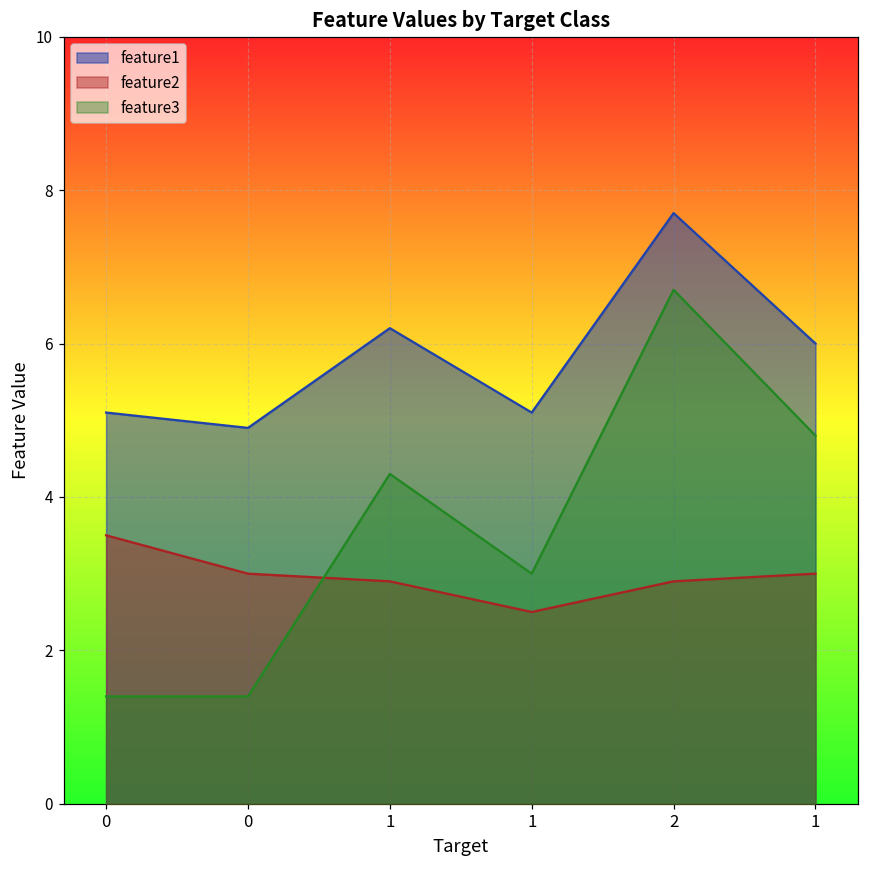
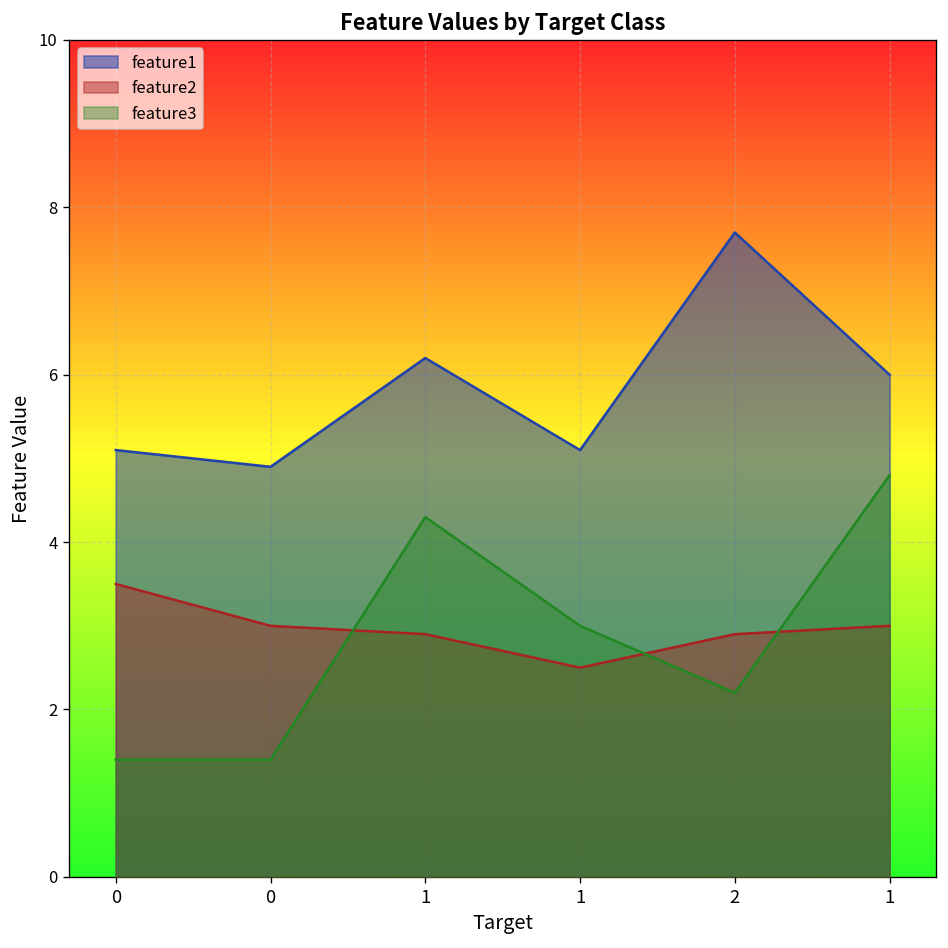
  {
    "feature1": {
      "2": 7.7
    },
    "feature2": {
      "2": 2.9
    },
    "feature3": {
-     "2": 6.7
+     "2": 2.2
    }
  }
